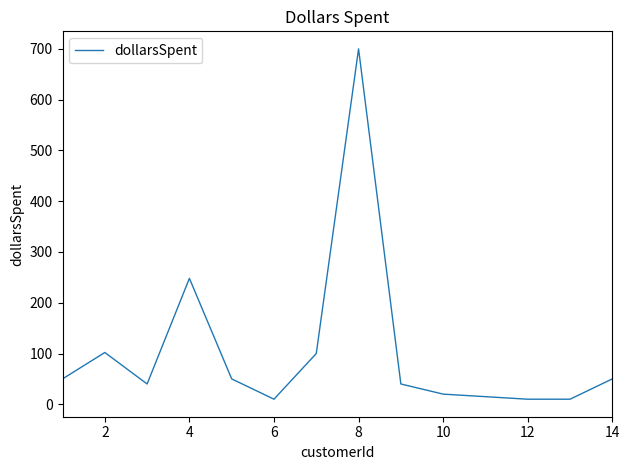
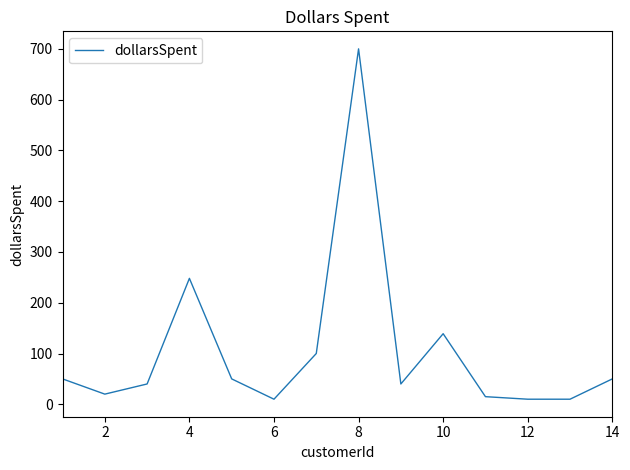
  {
-   "2": 100,
+   "2": 20,
    "4": 250,
    "6": 10,
    "8": 700,
-   "10": 20,
+   "10": 140,
    "12": 10,
    "14": 50
  }
